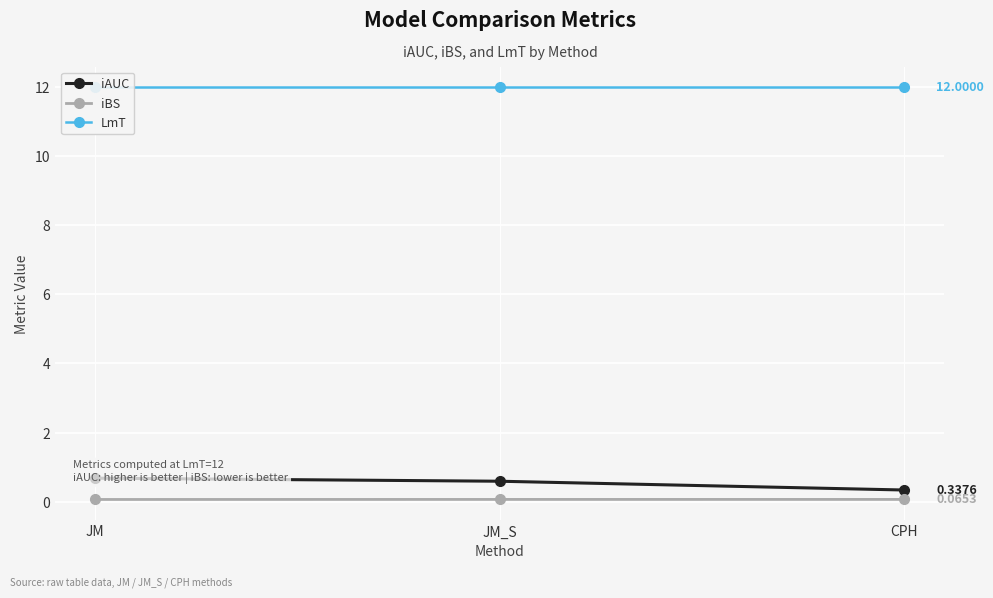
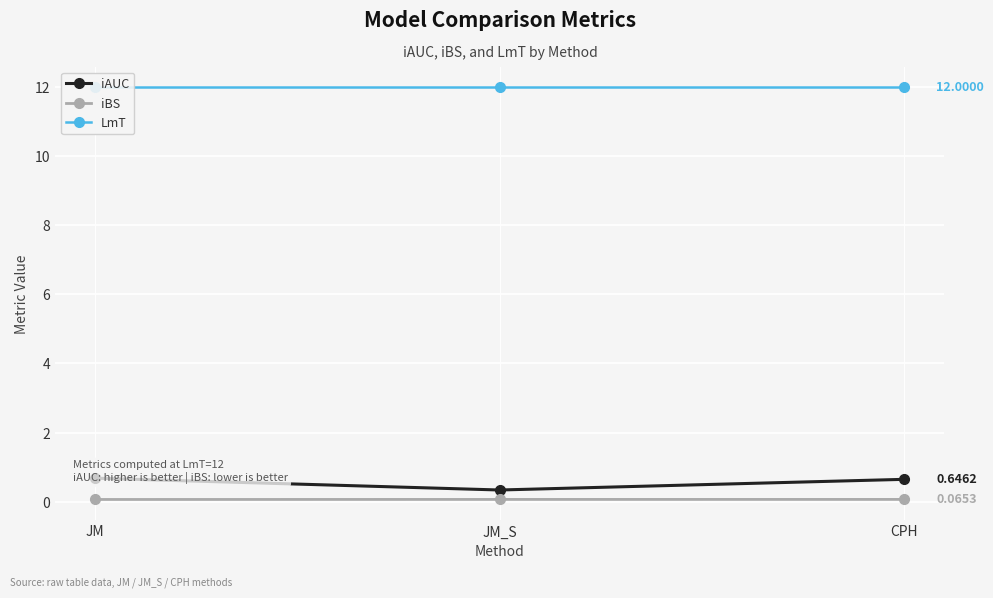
  {
    "iAUC": {
-     "JM_S": 0.6,
-     "CPH": 0.3376
+     "JM_S": 0.3,
+     "CPH": 0.6462
    },
    "iBS": {
      "JM": 0.1,
      "JM_S": 0.1,
      "CPH": 0.1
    },
    "LmT": {
      "JM_S": 12.0,
      "CPH": 12.0
    }
  }
